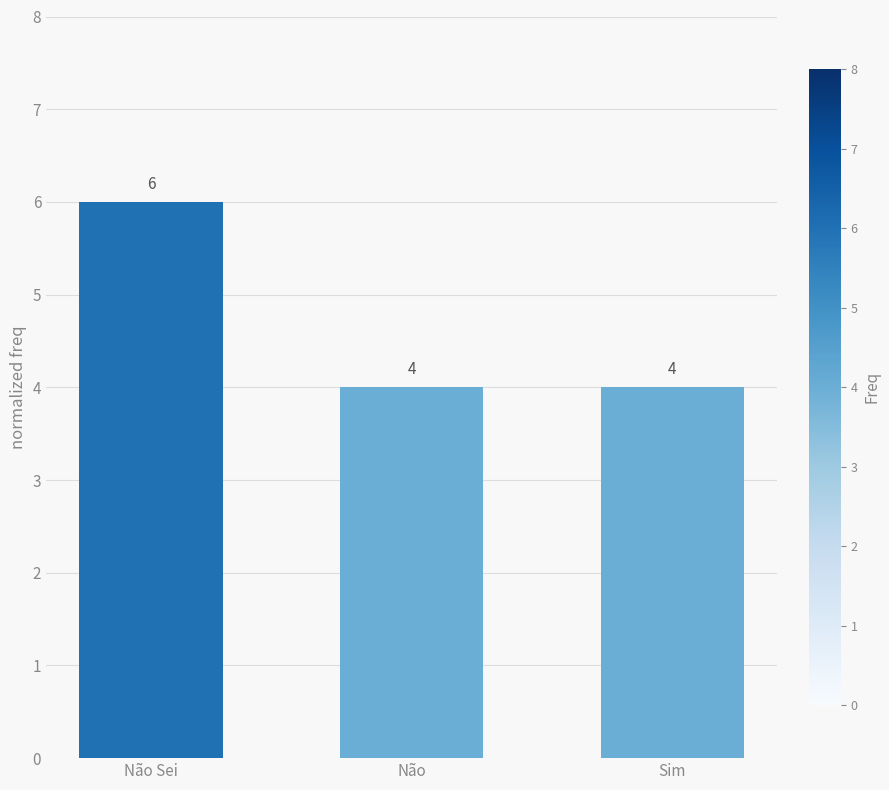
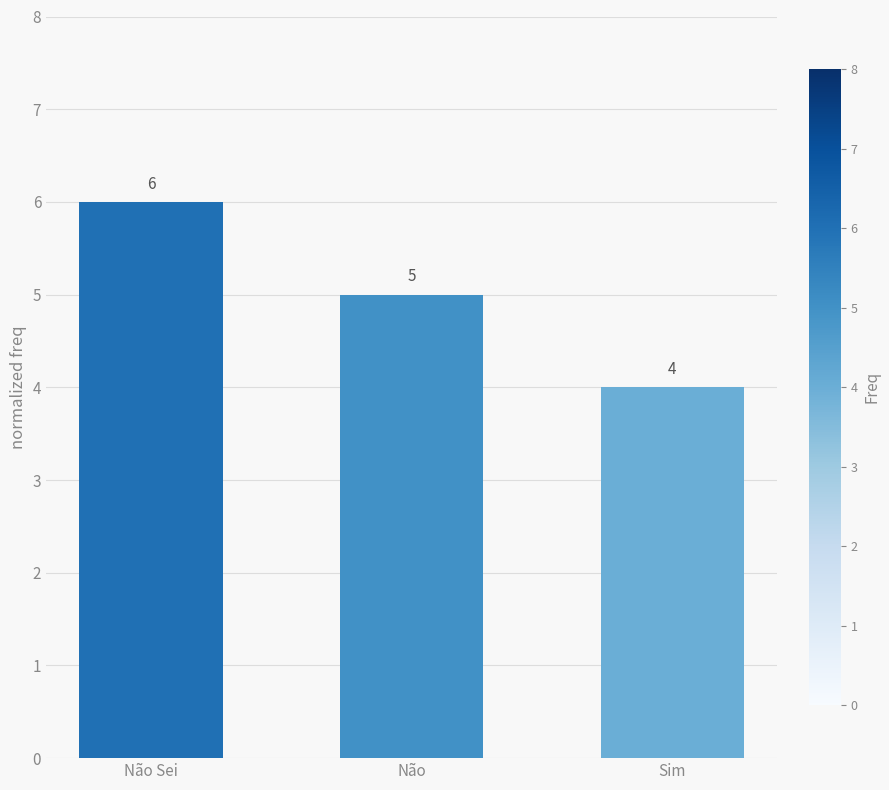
  {
    "Não Sei": 6,
-   "Não": 4,
+   "Não": 5,
    "Sim": 4
  }
